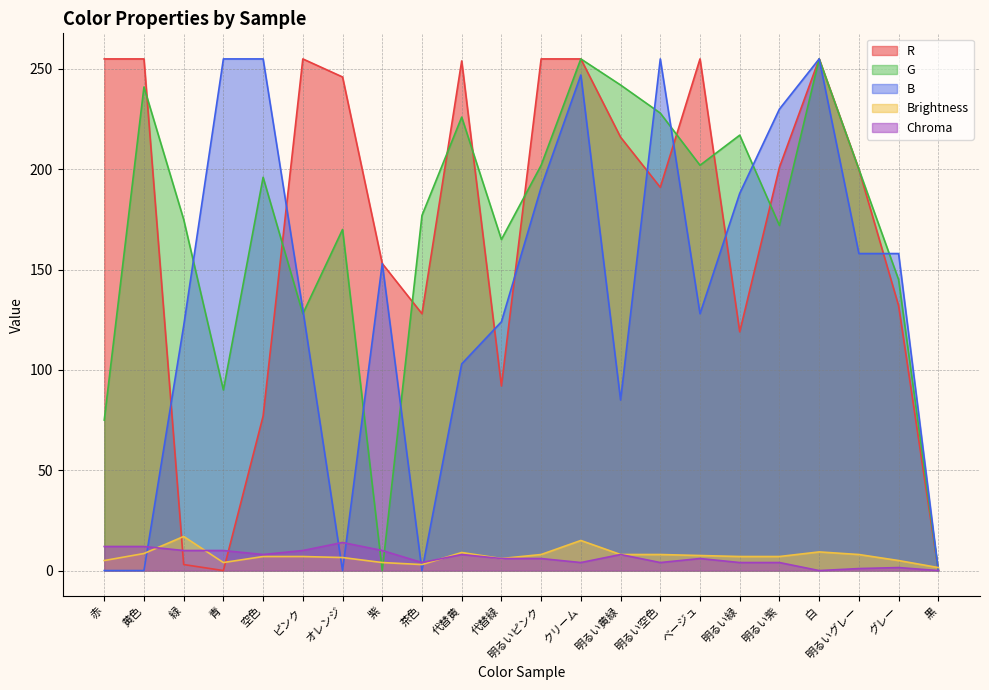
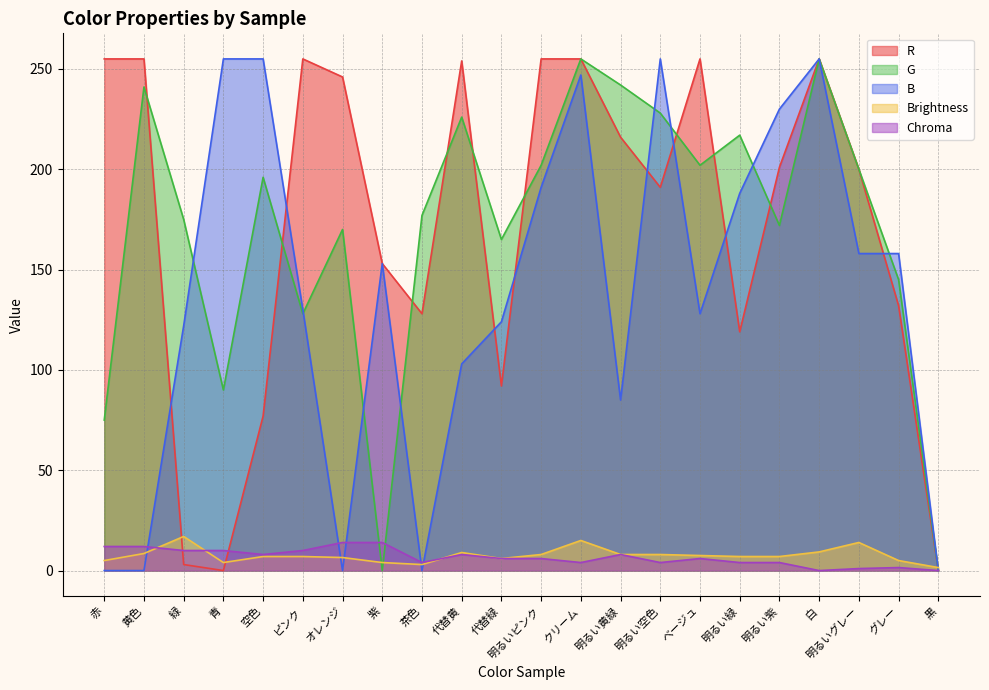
  {
    "R": {
      "赤": 255,
      "黄色": 255,
      "緑": 3,
      "青": 0,
      "空色": 77,
      "ピンク": 255,
      "オレンジ": 246,
      "茶色": 128,
      "代替黄": 254,
      "代替緑": 92,
      "明るいピンク": 255,
      "明るい黄緑": 216,
      "明るい空色": 191,
      "ベージュ": 255,
      "明るい緑": 119,
      "明るい紫": 201,
      "グレー": 132
    },
    "G": {
      "赤": 75,
      "黄色": 241,
      "緑": 175,
      "青": 90,
      "空色": 196,
      "ピンク": 128,
      "オレンジ": 170,
      "紫": 0,
      "茶色": 177,
      "代替黄": 226,
      "代替緑": 165,
      "明るいピンク": 202,
      "明るい黄緑": 242,
      "明るい空色": 228,
      "ベージュ": 202,
      "明るい緑": 217,
      "明るい紫": 172,
      "グレー": 145
    },
    "B": {
      "赤": 0,
      "黄色": 0,
      "緑": 122,
      "青": 255,
      "空色": 255,
      "ピンク": 130,
      "オレンジ": 0,
      "茶色": 0,
      "代替黄": 103,
      "代替緑": 124,
      "明るいピンク": 191,
      "クリーム": 247,
      "明るい黄緑": 85,
      "明るい空色": 255,
      "ベージュ": 128,
      "明るい緑": 188,
      "明るい紫": 230,
      "明るいグレー": 158,
      "グレー": 158
    },
    "Brightness": {
      "赤": 5,
      "黄色": 9,
      "緑": 17,
      "青": 4,
      "ピンク": 7,
      "オレンジ": 7,
      "紫": 4,
      "明るいピンク": 8,
      "クリーム": 15,
      "明るい空色": 8,
      "ベージュ": 8,
      "明るい緑": 7,
      "明るい紫": 7,
      "白": 9,
-     "明るいグレー": 8,
+     "明るいグレー": 14,
      "グレー": 5,
      "黒": 2
    },
    "Chroma": {
      "赤": 12,
      "黄色": 12,
      "緑": 10,
      "青": 10,
      "ピンク": 10,
      "オレンジ": 14,
-     "紫": 10,
+     "紫": 14,
      "明るいピンク": 6,
      "クリーム": 4,
      "明るい空色": 4,
      "ベージュ": 6,
      "明るい緑": 4,
      "明るい紫": 4,
      "白": 0,
      "明るいグレー": 1,
      "グレー": 2
    }
  }
